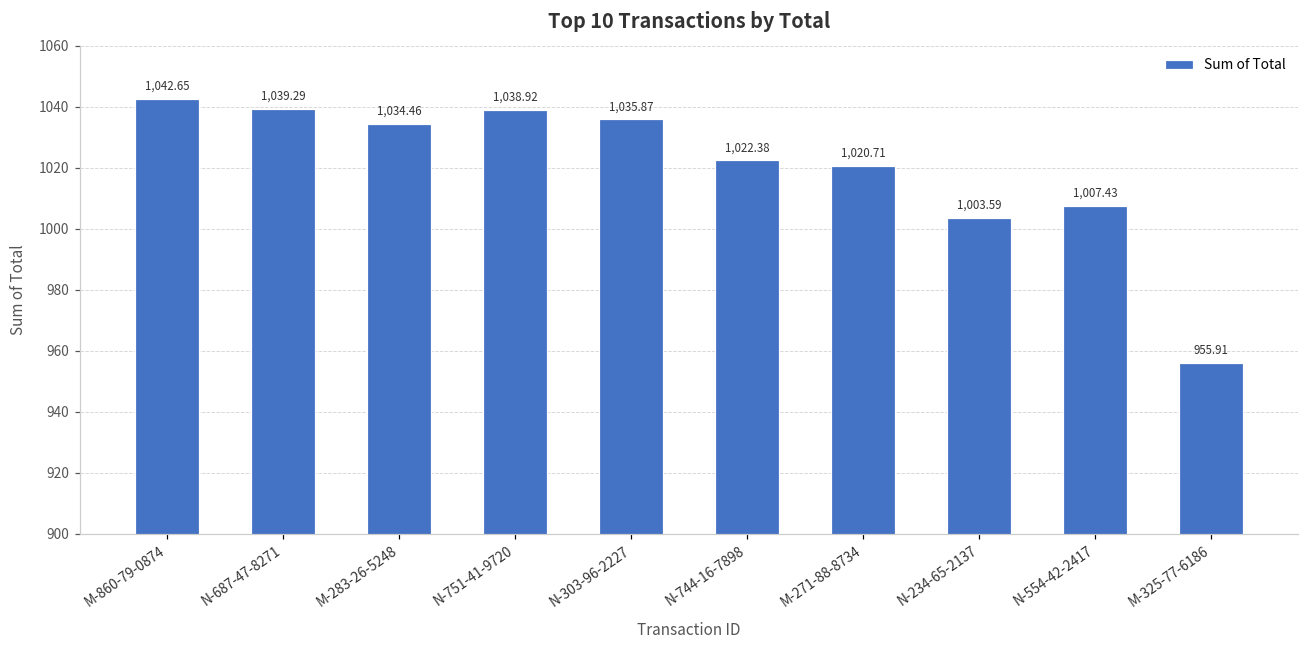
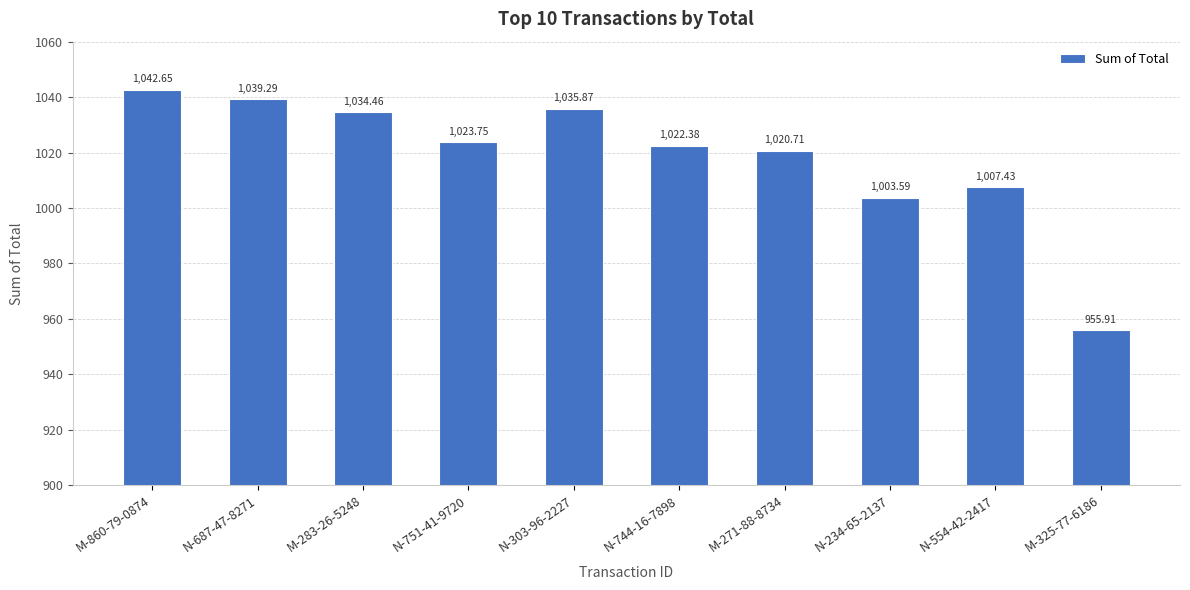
  {
    "M-860-79-0874": "1,042.65",
    "N-687-47-8271": "1,039.29",
    "M-283-26-5248": "1,034.46",
-   "N-751-41-9720": "1,038.92",
+   "N-751-41-9720": "1,023.75",
    "N-303-96-2227": "1,035.87",
    "N-744-16-7898": "1,022.38",
    "M-271-88-8734": "1,020.71",
    "N-234-65-2137": "1,003.59",
    "N-554-42-2417": "1,007.43",
    "M-325-77-6186": "955.91"
  }
